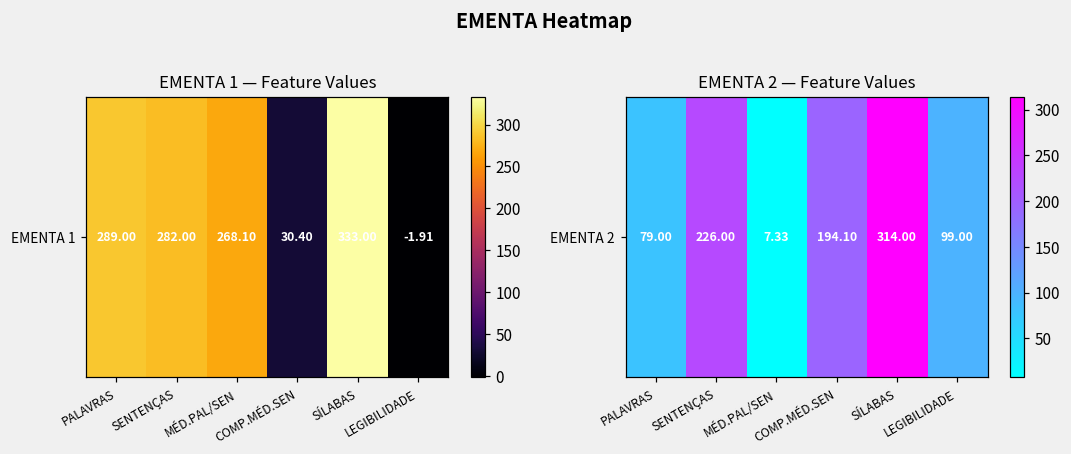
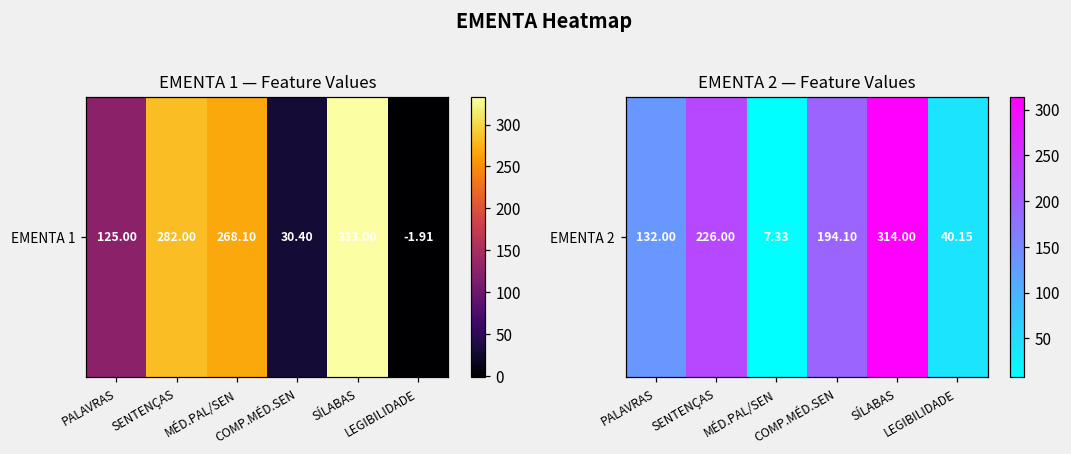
  {
    "EMENTA 1 — Feature Values": {
      "EMENTA 1": {
-       "PALAVRAS": 289.00,
+       "PALAVRAS": 125.00,
        "SENTENÇAS": 282.00,
        "MÉD.PAL/SEN": 268.10,
        "COMP.MÉD.SEN": 30.40,
        "SÍLABAS": 333.00,
        "LEGIBILIDADE": -1.91
      }
    },
    "EMENTA 2 — Feature Values": {
      "EMENTA 2": {
-       "PALAVRAS": 79.00,
+       "PALAVRAS": 132.00,
        "SENTENÇAS": 226.00,
        "MÉD.PAL/SEN": 7.33,
        "COMP.MÉD.SEN": 194.10,
        "SÍLABAS": 314.00,
-       "LEGIBILIDADE": 99.00
+       "LEGIBILIDADE": 40.15
      }
    }
  }
